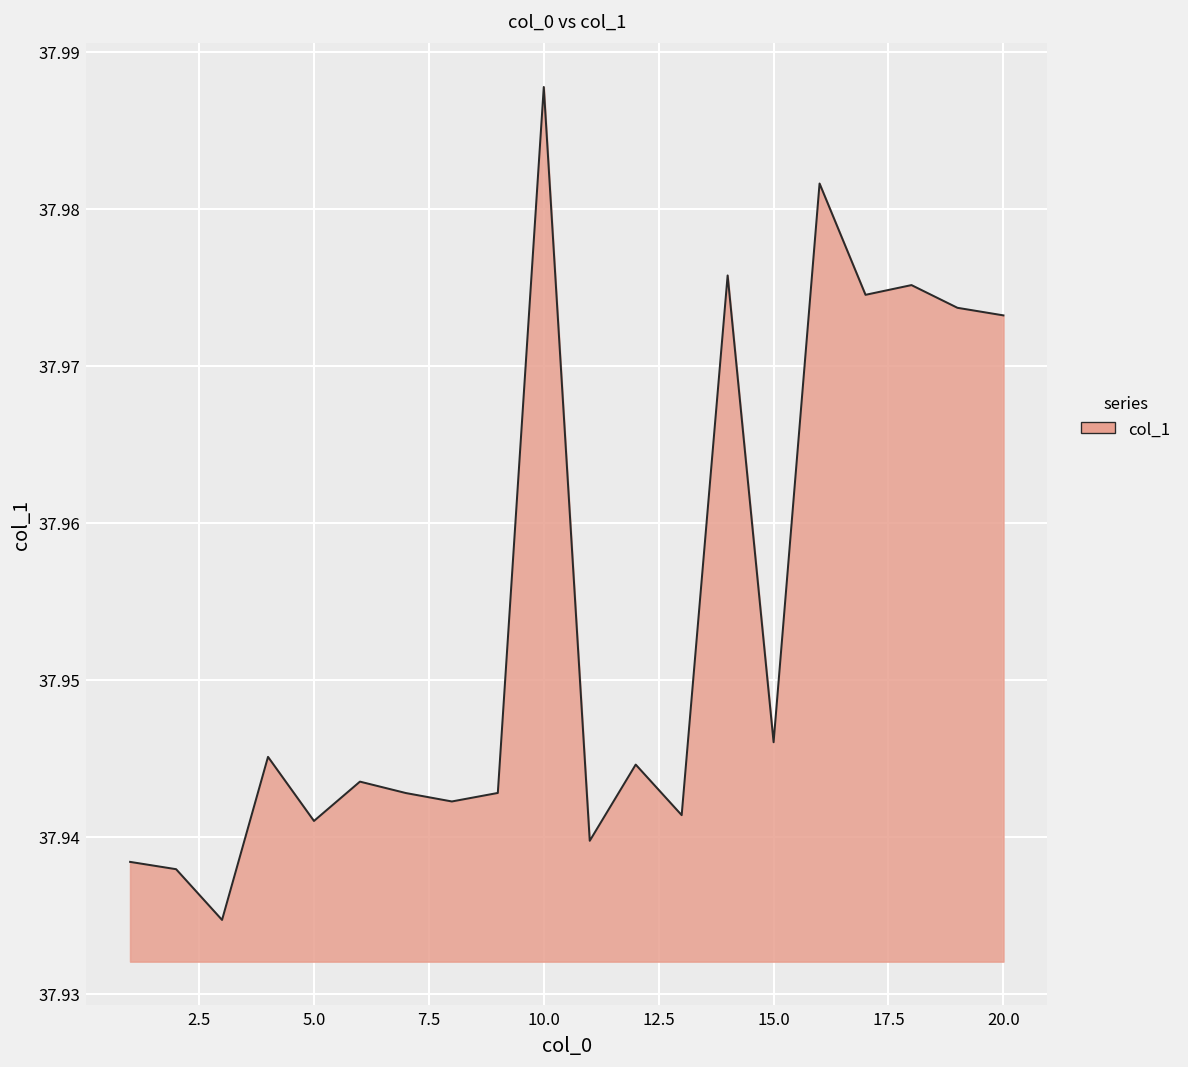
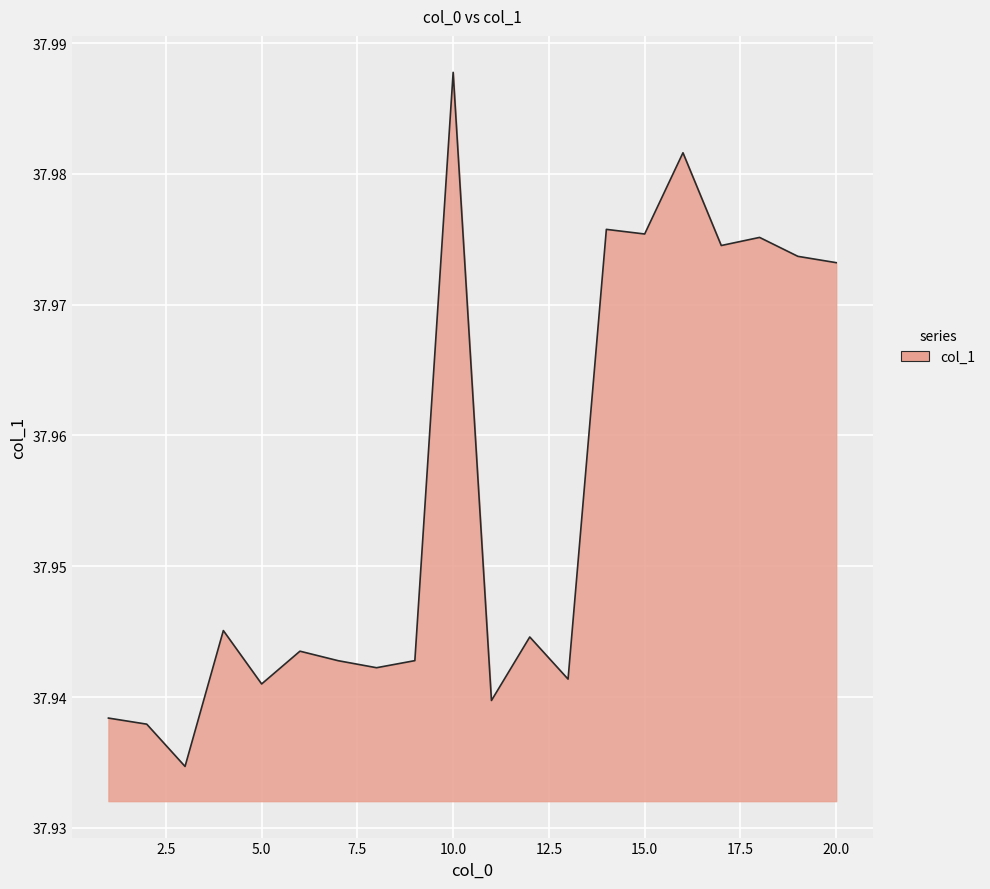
  {
    "5.0": 37.9410,
    "10.0": 37.9878,
-   "15.0": 37.9460,
+   "15.0": 37.9754,
    "20.0": 37.9732
  }
